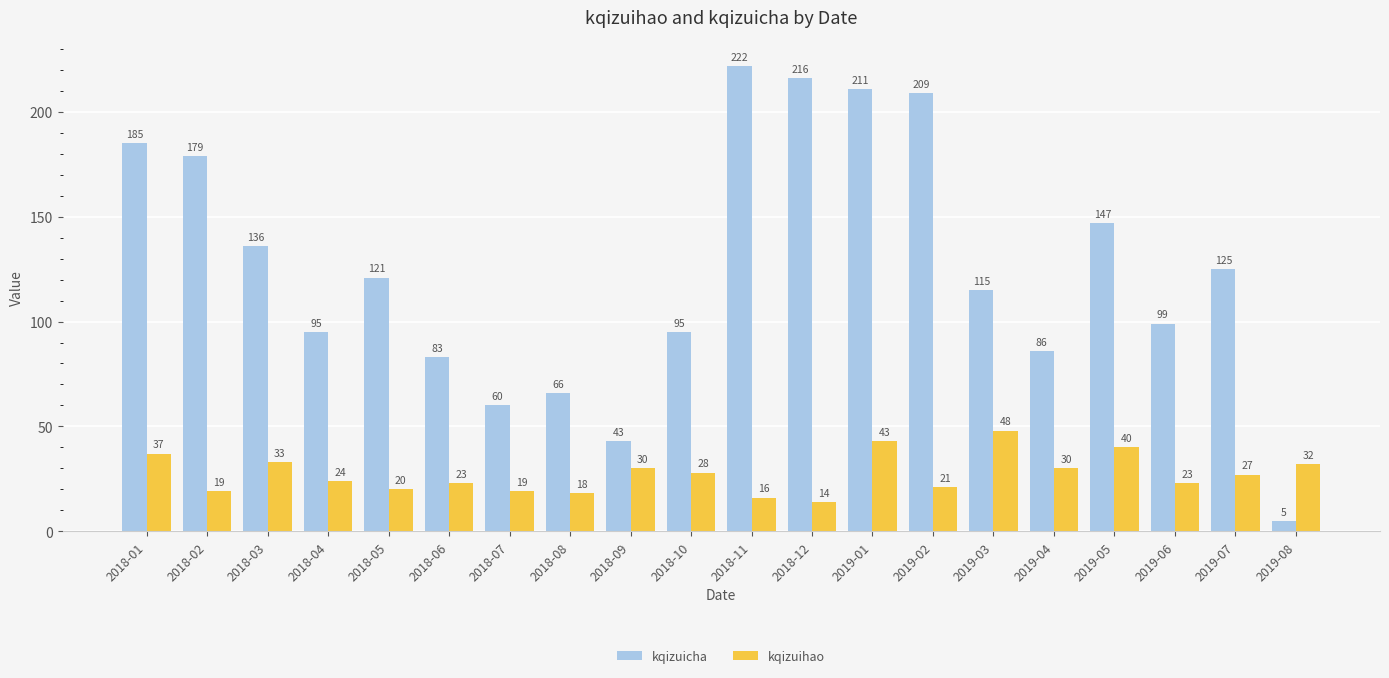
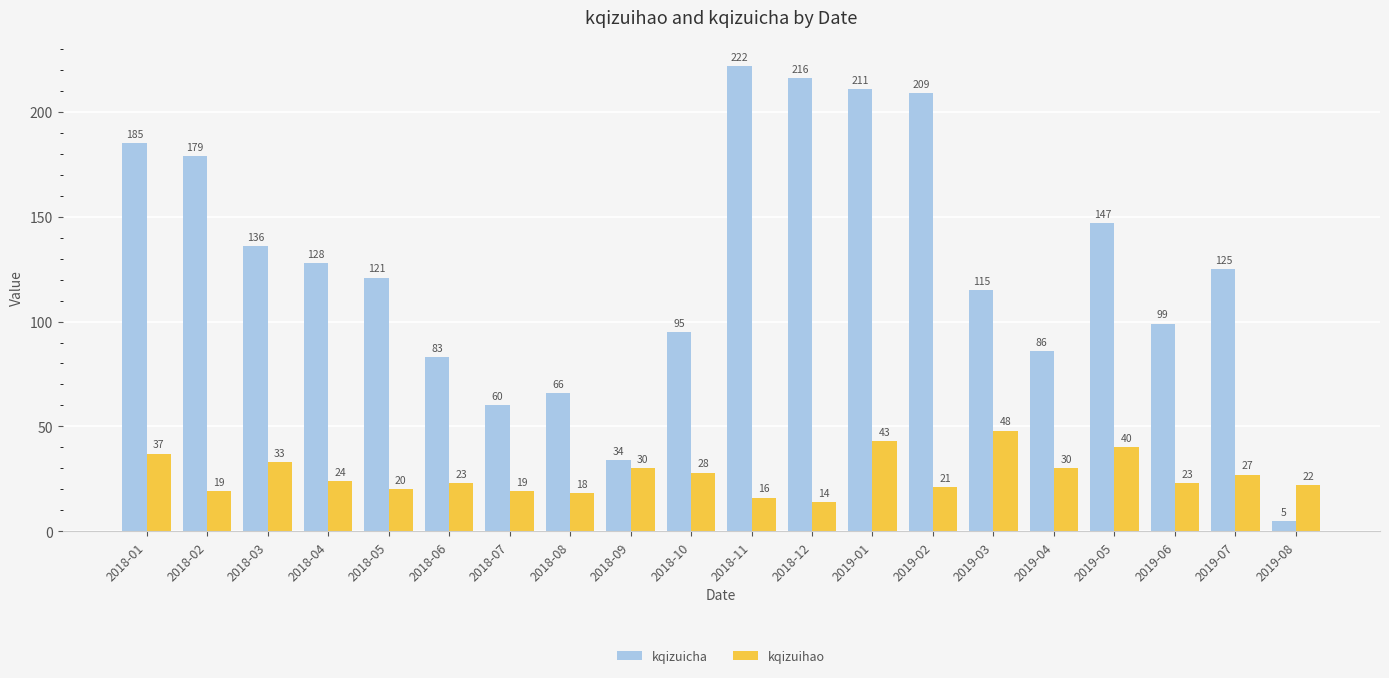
  {
    "kqizuicha": {
      "2018-01": 185,
      "2018-02": 179,
      "2018-03": 136,
-     "2018-04": 95,
+     "2018-04": 128,
      "2018-05": 121,
      "2018-06": 83,
      "2018-07": 60,
      "2018-08": 66,
-     "2018-09": 43,
+     "2018-09": 34,
      "2018-10": 95,
      "2018-11": 222,
      "2018-12": 216,
      "2019-01": 211,
      "2019-02": 209,
      "2019-03": 115,
      "2019-04": 86,
      "2019-05": 147,
      "2019-06": 99,
      "2019-07": 125,
      "2019-08": 5
    },
    "kqizuihao": {
      "2018-01": 37,
      "2018-02": 19,
      "2018-03": 33,
      "2018-04": 24,
      "2018-05": 20,
      "2018-06": 23,
      "2018-07": 19,
      "2018-08": 18,
      "2018-09": 30,
      "2018-10": 28,
      "2018-11": 16,
      "2018-12": 14,
      "2019-01": 43,
      "2019-02": 21,
      "2019-03": 48,
      "2019-04": 30,
      "2019-05": 40,
      "2019-06": 23,
      "2019-07": 27,
-     "2019-08": 32
+     "2019-08": 22
    }
  }
